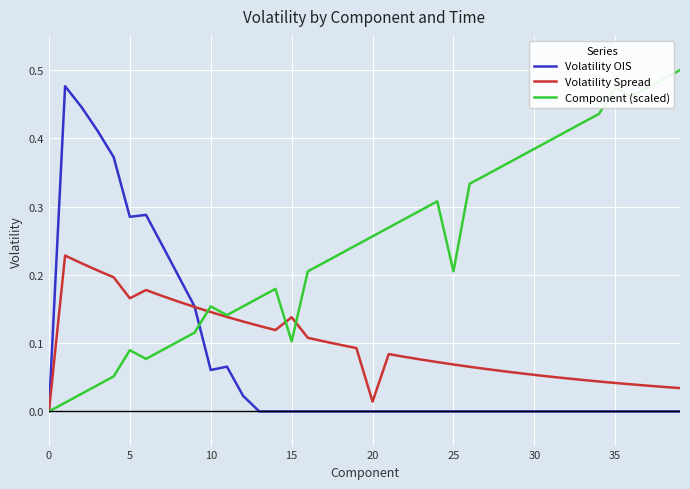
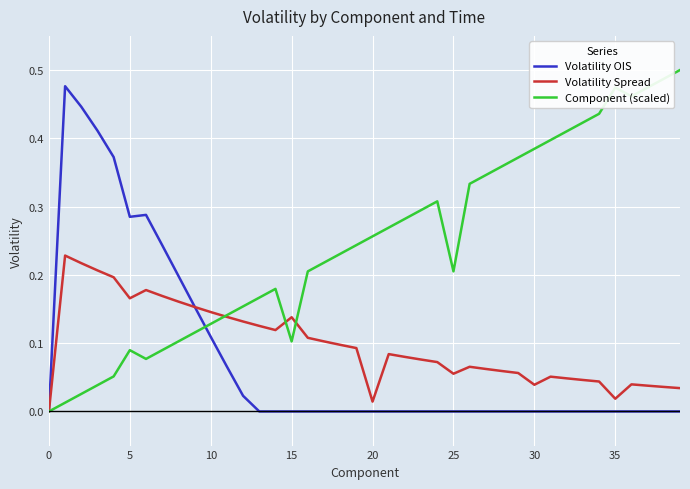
  {
    "Volatility OIS": {
      "5": 0.29,
-     "10": 0.06,
+     "10": 0.11,
      "15": 0.00,
      "20": 0.00,
      "25": 0.00,
      "30": 0.00,
      "35": 0.00
    },
    "Volatility Spread": {
      "5": 0.17,
      "10": 0.15,
      "15": 0.14,
      "20": 0.01,
-     "25": 0.07,
-     "30": 0.05,
-     "35": 0.04
+     "25": 0.06,
+     "30": 0.04,
+     "35": 0.02
    },
    "Component (scaled)": {
      "5": 0.09,
-     "10": 0.15,
+     "10": 0.13,
      "15": 0.10,
      "20": 0.26,
      "25": 0.21,
      "30": 0.38
    }
  }
